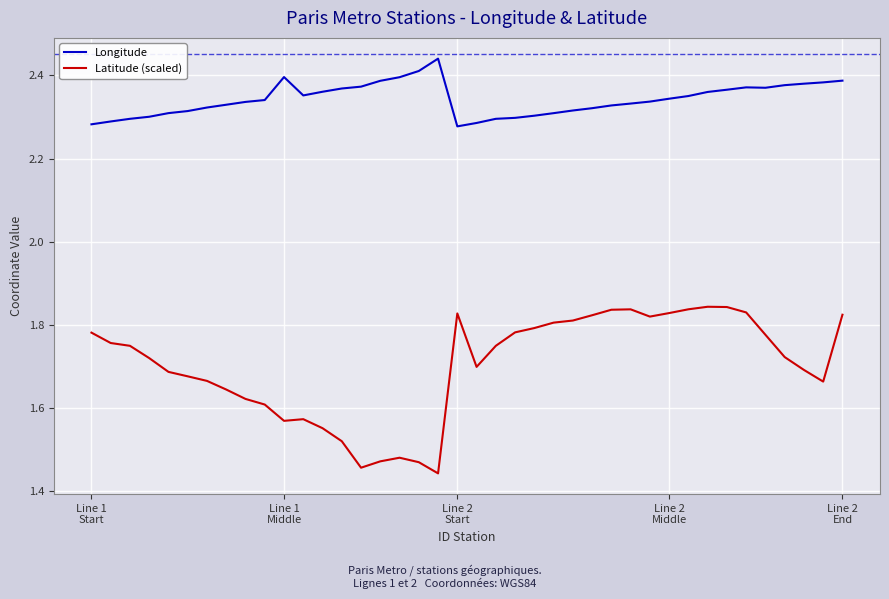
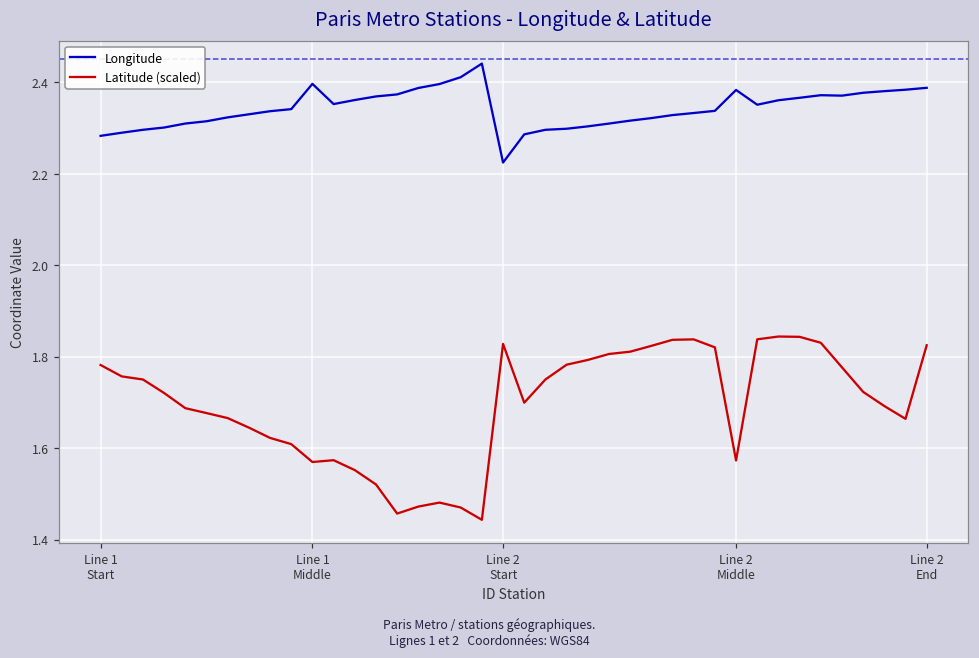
  {
    "Longitude": {
      "Line 1 Start": 2.28,
      "Line 1 Middle": 2.40,
-     "Line 2 Start": 2.28,
-     "Line 2 Middle": 2.34,
+     "Line 2 Start": 2.22,
+     "Line 2 Middle": 2.38,
      "Line 2 End": 2.39
    },
    "Latitude (scaled)": {
      "Line 1 Start": 1.78,
      "Line 1 Middle": 1.57,
      "Line 2 Start": 1.83,
-     "Line 2 Middle": 1.83,
+     "Line 2 Middle": 1.57,
      "Line 2 End": 1.82
    }
  }
